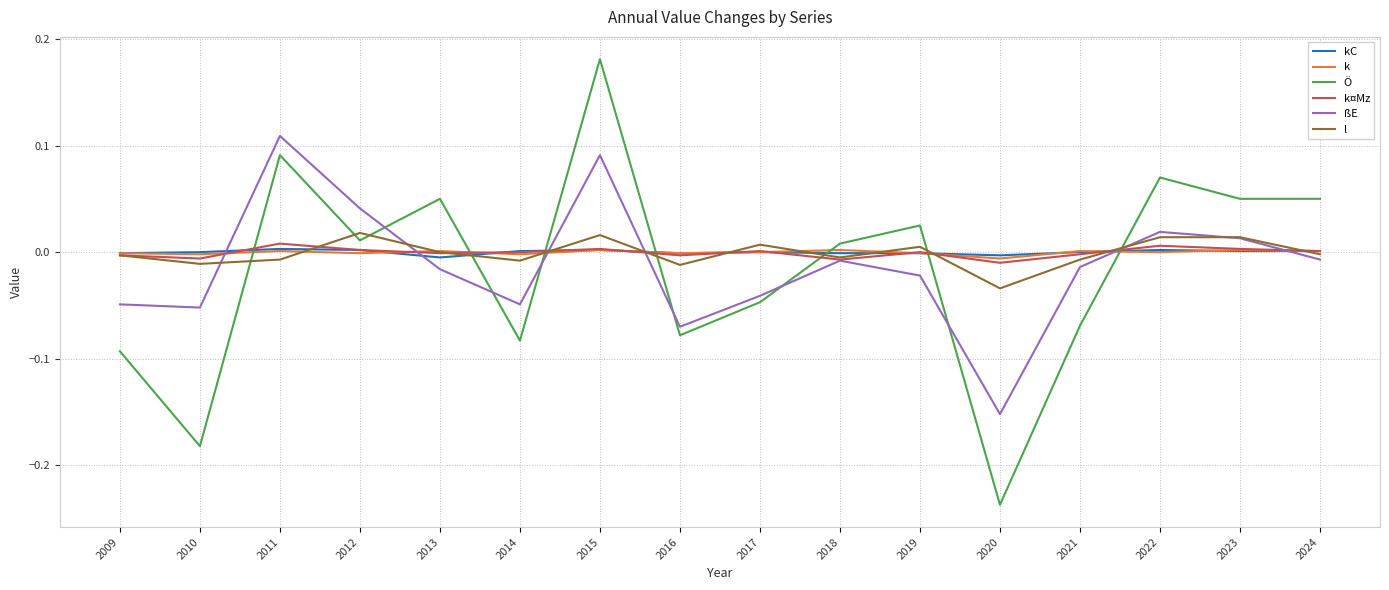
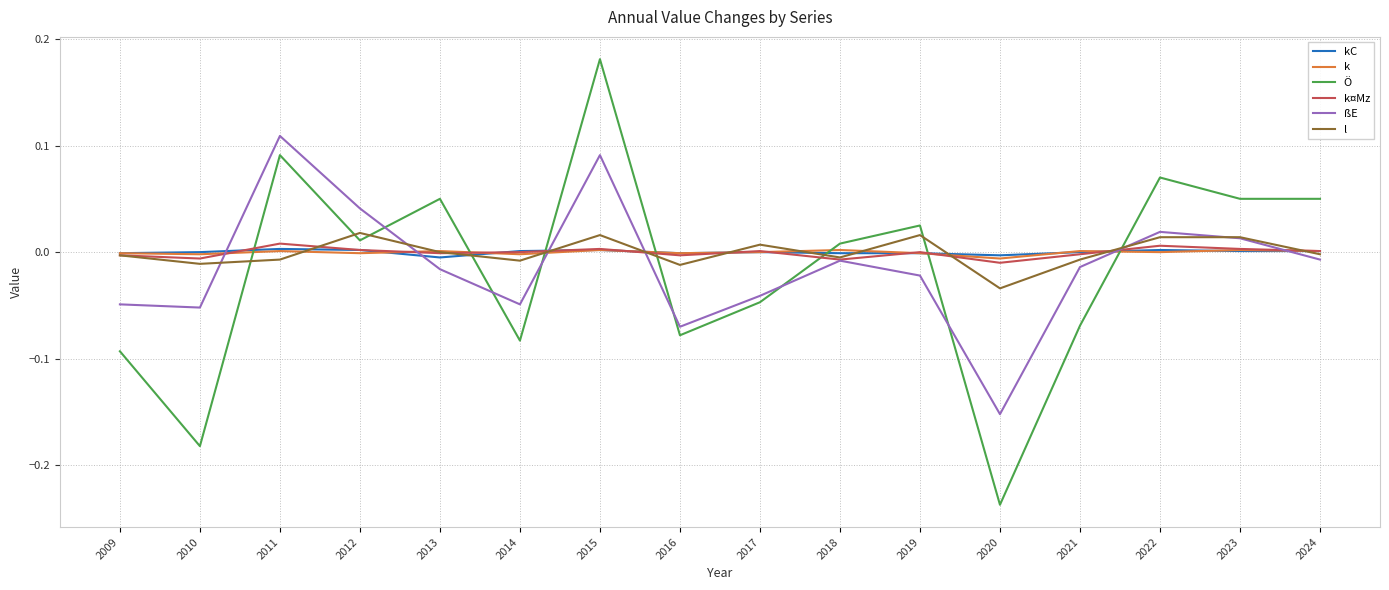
  {
    "kC": {
      "2013": -0.005,
      "2018": -0.001,
      "2020": -0.003
    },
    "Ö": {
      "2009": -0.093,
      "2010": -0.182,
      "2011": 0.091,
      "2012": 0.011,
      "2013": 0.050,
      "2014": -0.083,
      "2015": 0.181,
      "2016": -0.078,
      "2017": -0.047,
      "2018": 0.008,
      "2019": 0.025,
      "2020": -0.237,
      "2021": -0.069,
      "2022": 0.070,
      "2023": 0.050,
      "2024": 0.050
    },
    "ßE": {
      "2009": -0.049,
      "2010": -0.052,
      "2011": 0.109,
      "2012": 0.041,
      "2013": -0.016,
      "2014": -0.049,
      "2015": 0.091,
      "2016": -0.070,
      "2017": -0.041,
      "2019": -0.022,
      "2020": -0.152,
      "2021": -0.014,
      "2022": 0.019,
      "2024": -0.007
    },
    "l": {
      "2010": -0.011,
      "2011": -0.007,
      "2012": 0.018,
      "2014": -0.008,
      "2015": 0.016,
      "2016": -0.012,
      "2017": 0.007,
-     "2019": 0.005,
+     "2019": 0.016,
      "2020": -0.034,
      "2021": -0.007,
      "2022": 0.014,
      "2024": -0.002
    }
  }
